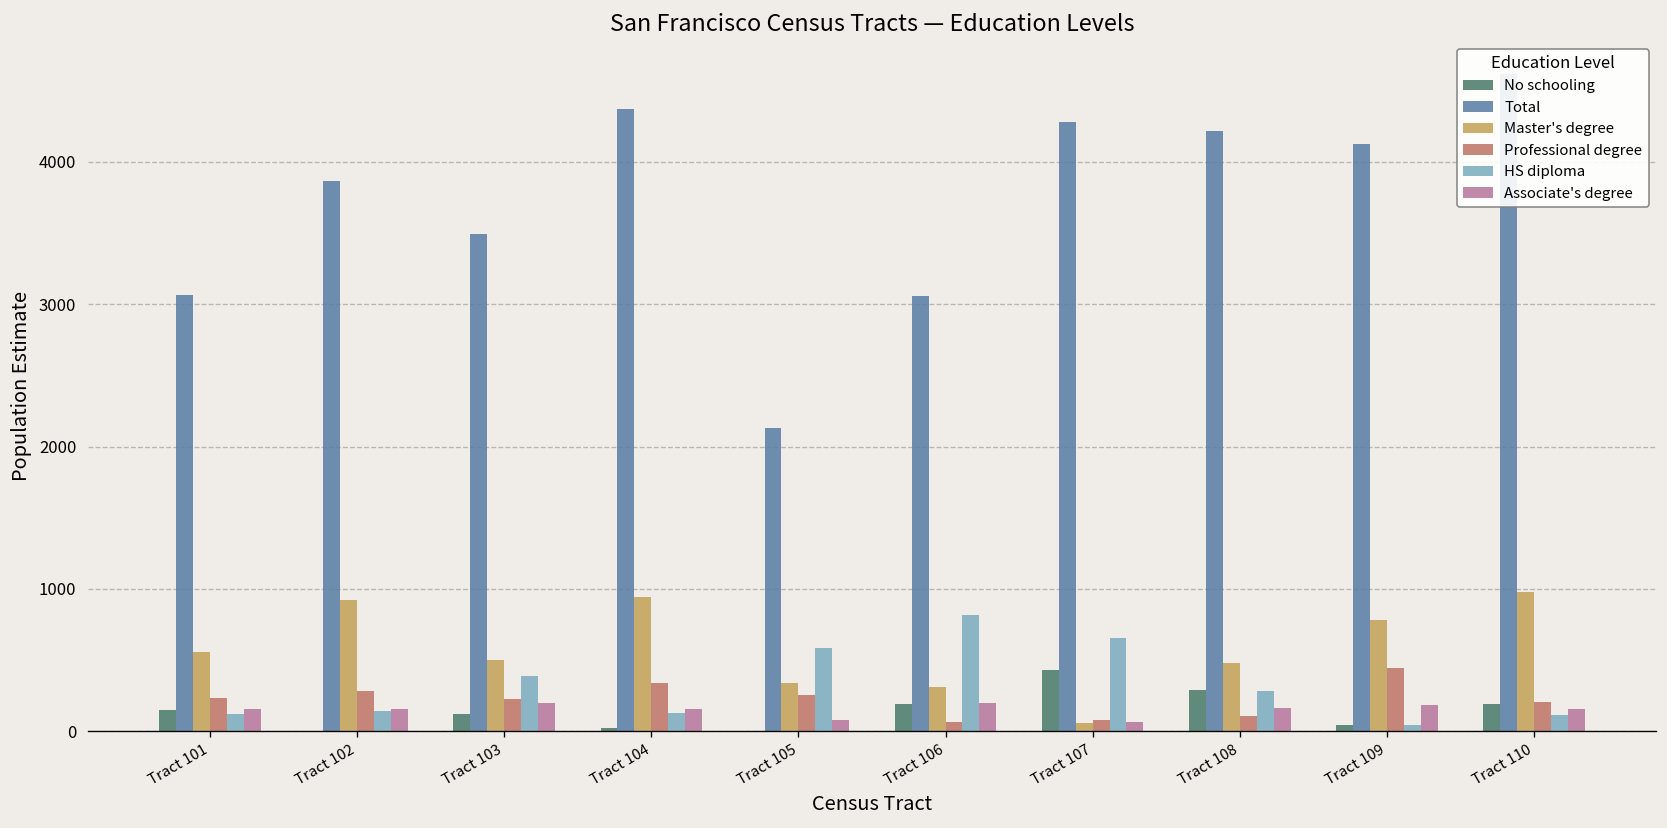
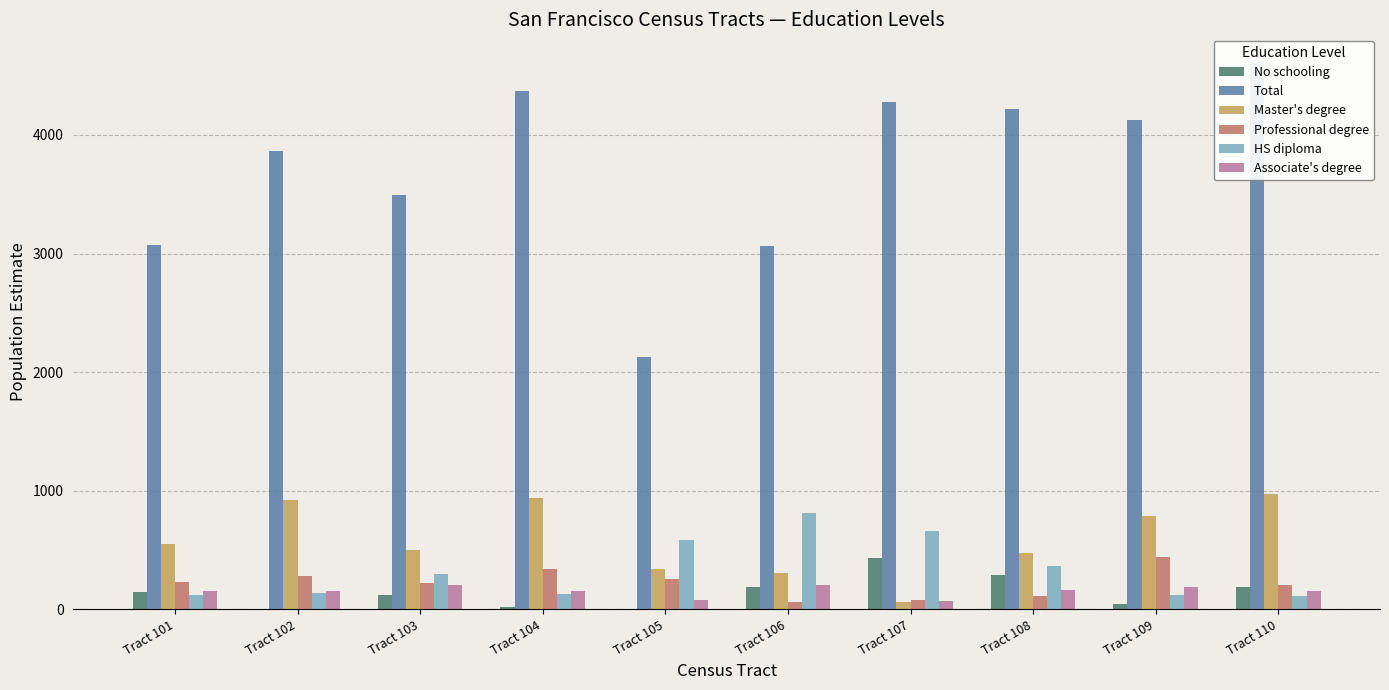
  {
    "HS diploma": {
      "Tract 101": 120,
      "Tract 102": 140,
-     "Tract 103": 390,
+     "Tract 103": 300,
      "Tract 104": 130,
      "Tract 105": 590,
      "Tract 106": 820,
      "Tract 107": 660,
-     "Tract 108": 280,
-     "Tract 109": 40,
+     "Tract 108": 370,
+     "Tract 109": 120,
      "Tract 110": 120
    }
  }
